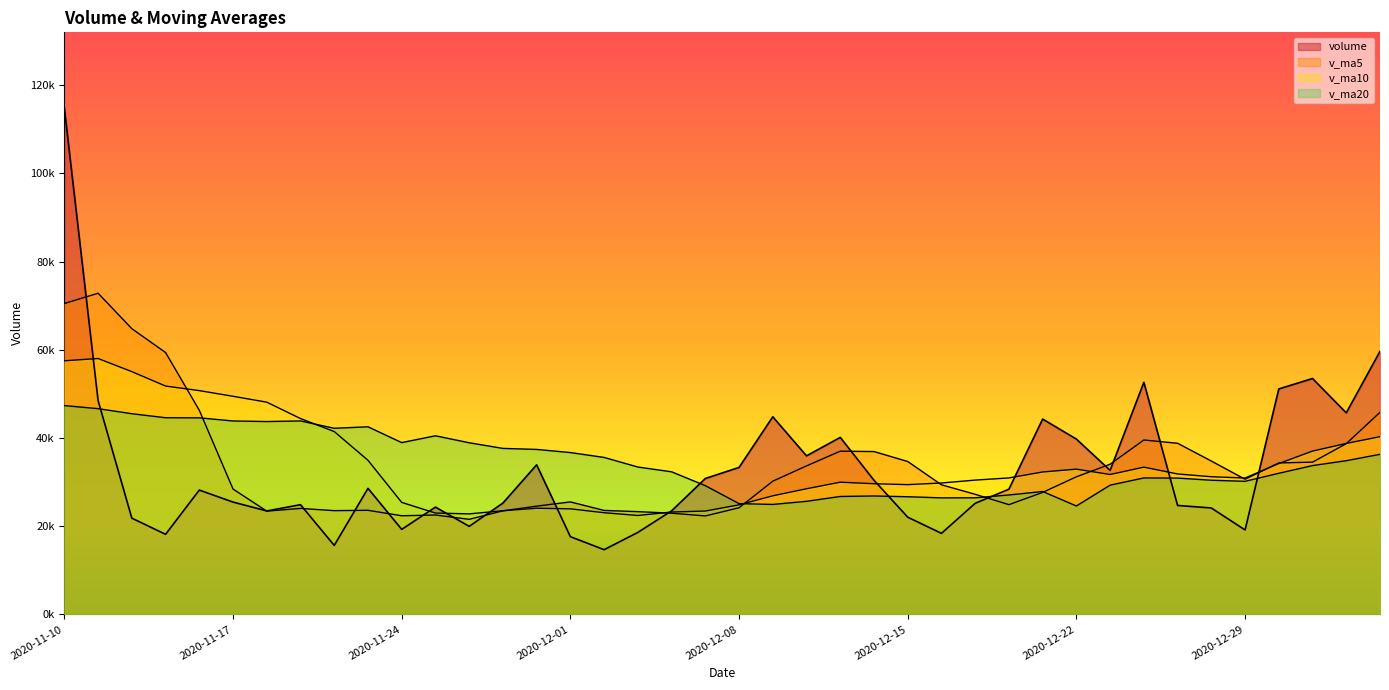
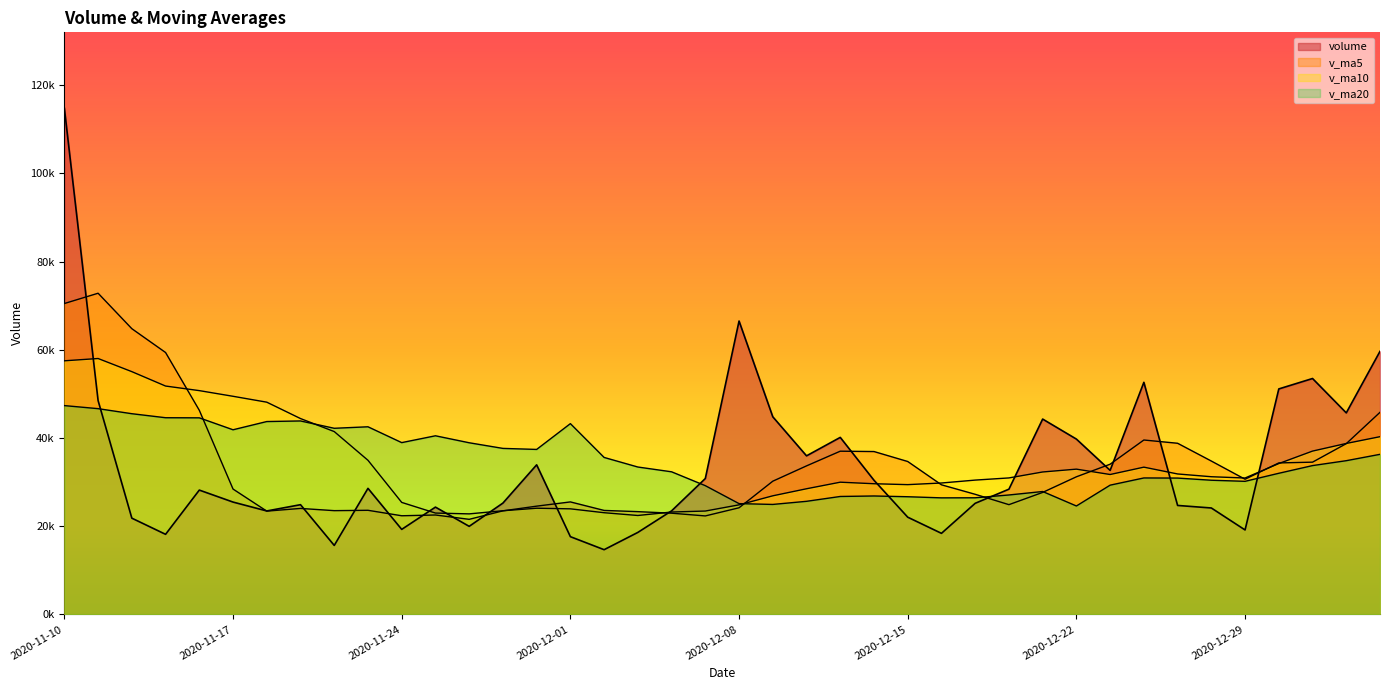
  {
    "volume": {
      "2020-11-10": 115000,
      "2020-11-17": 25000,
      "2020-11-24": 19000,
      "2020-12-01": 18000,
-     "2020-12-08": 33000,
+     "2020-12-08": 67000,
      "2020-12-15": 22000,
      "2020-12-22": 40000,
      "2020-12-29": 19000
    },
    "v_ma20": {
      "2020-11-10": 47000,
-     "2020-11-17": 44000,
+     "2020-11-17": 42000,
      "2020-11-24": 39000,
-     "2020-12-01": 37000,
+     "2020-12-01": 43000,
      "2020-12-15": 27000,
      "2020-12-22": 25000
    }
  }
